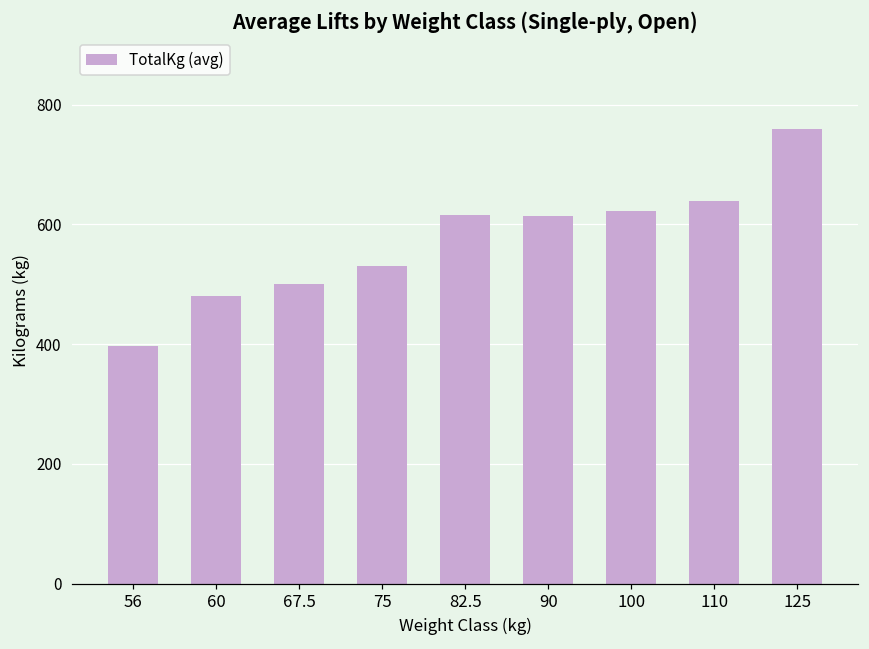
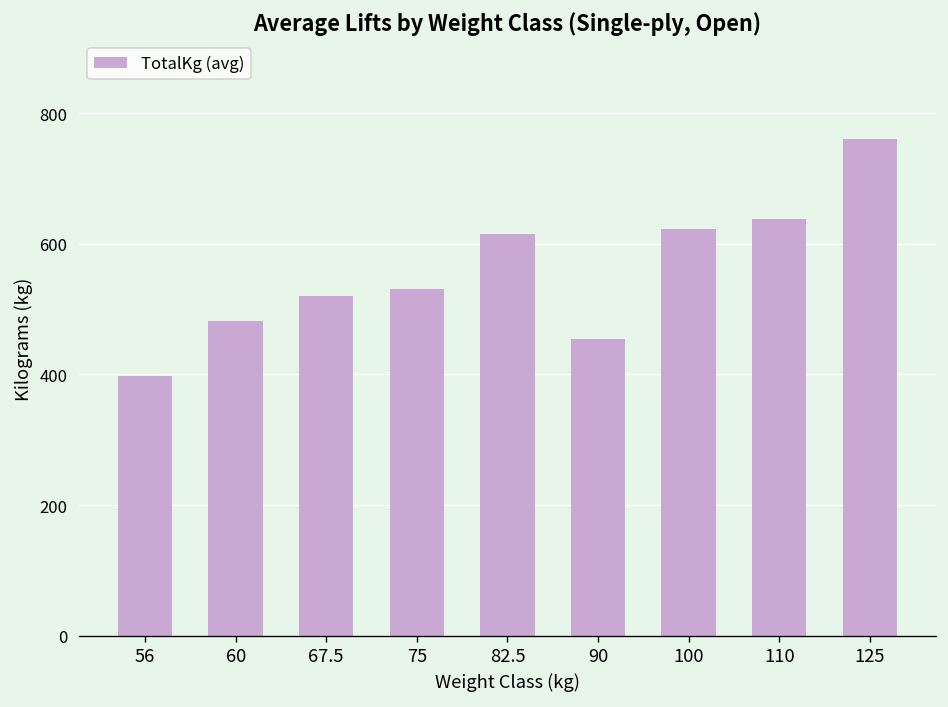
  {
    "56": 400,
    "60": 480,
-   "67.5": 500,
+   "67.5": 520,
    "75": 530,
    "82.5": 620,
-   "90": 610,
+   "90": 450,
    "100": 620,
    "110": 640,
    "125": 760
  }
